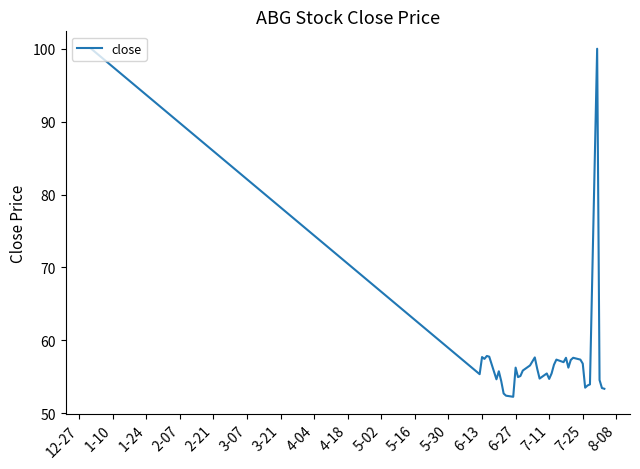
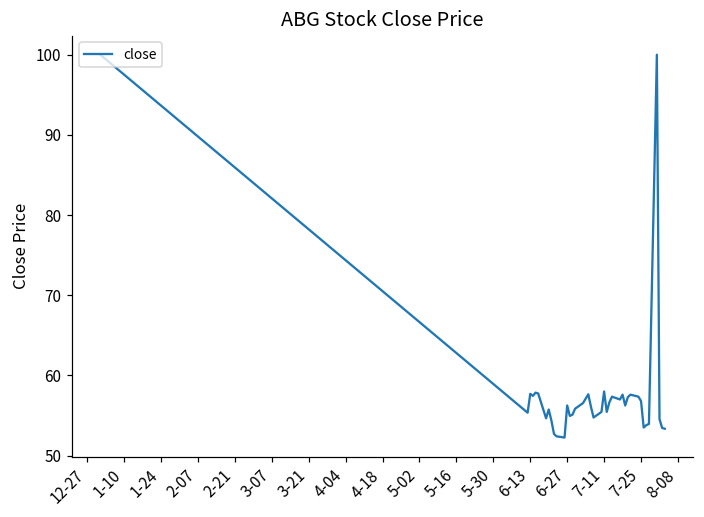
  {
    "6-13": 58,
    "6-27": 56,
-   "7-11": 55,
+   "7-11": 58,
    "7-25": 57
  }
